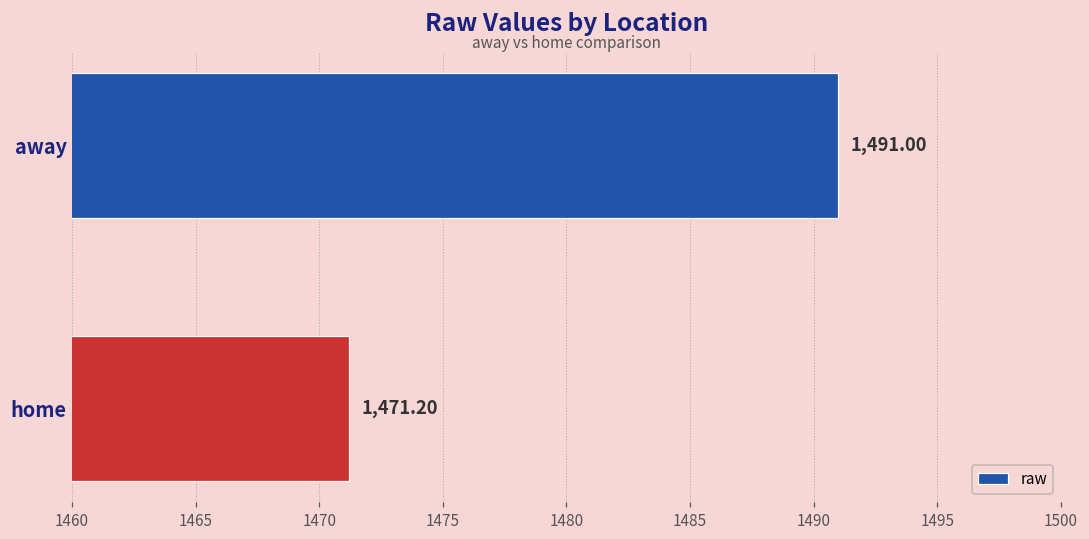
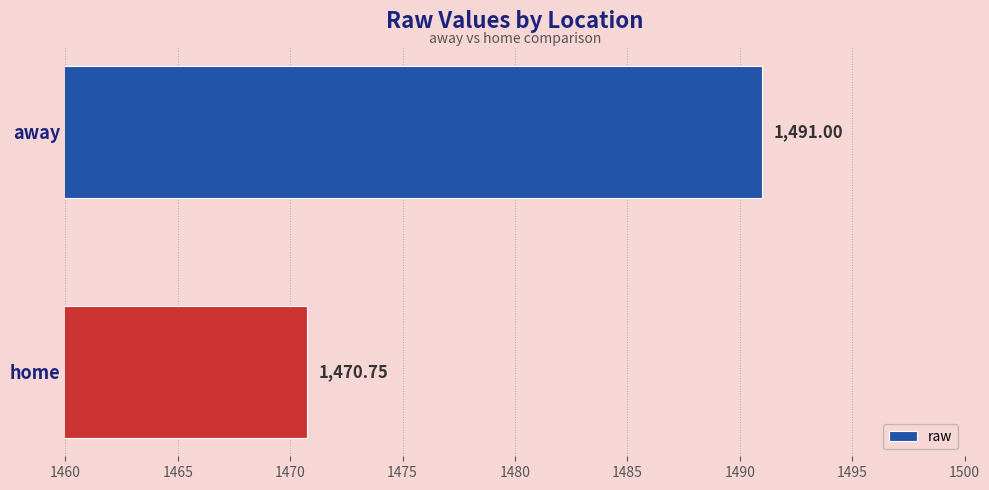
  {
    "away": "1,491.00",
-   "home": "1,471.20"
+   "home": "1,470.75"
  }
